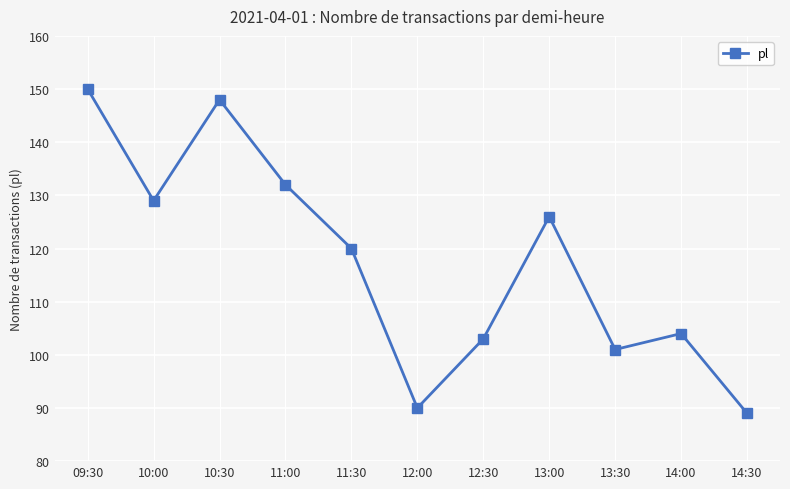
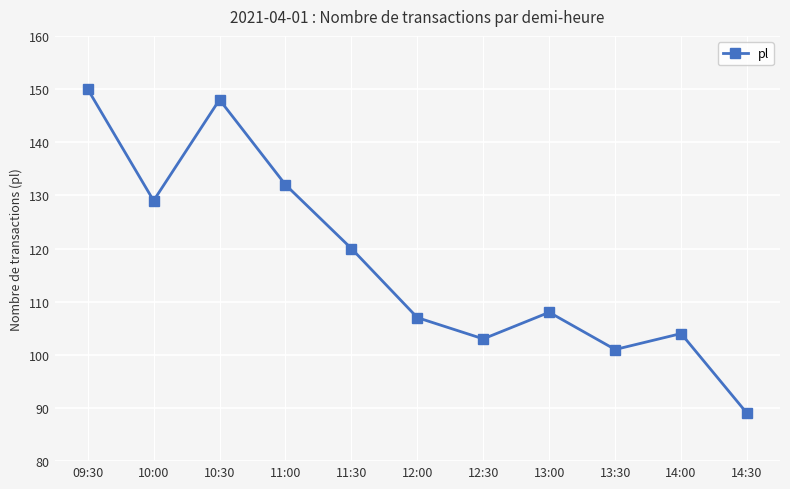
  {
    "09:30": 150,
    "10:00": 129,
    "10:30": 148,
    "11:00": 132,
    "11:30": 120,
-   "12:00": 90,
+   "12:00": 107,
    "12:30": 103,
-   "13:00": 126,
+   "13:00": 108,
    "13:30": 101,
    "14:00": 104,
    "14:30": 89
  }
